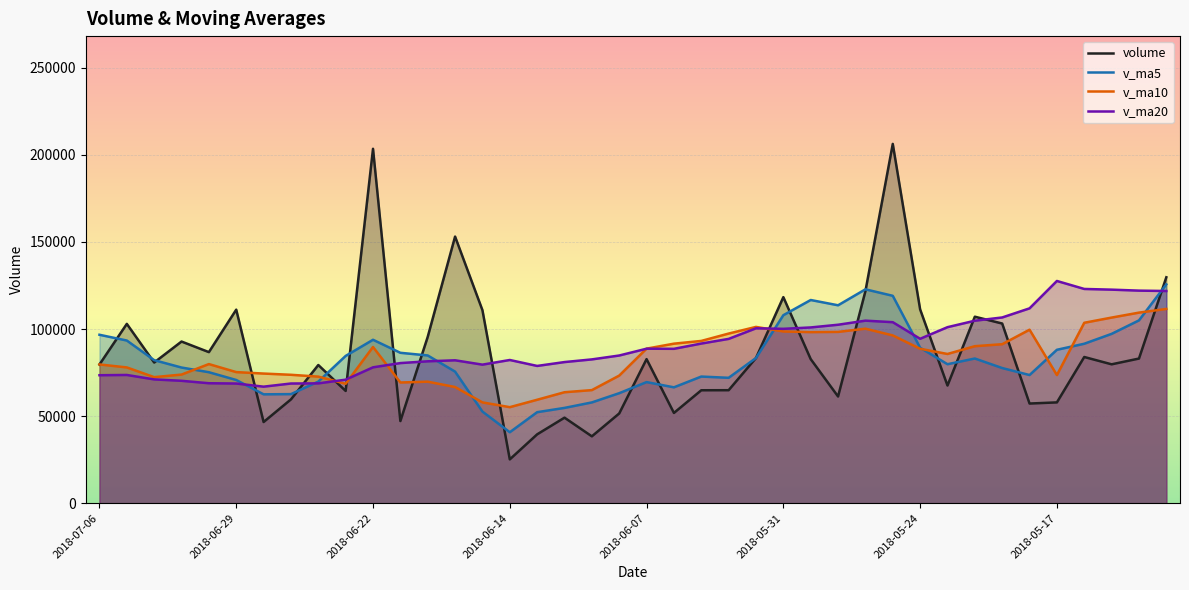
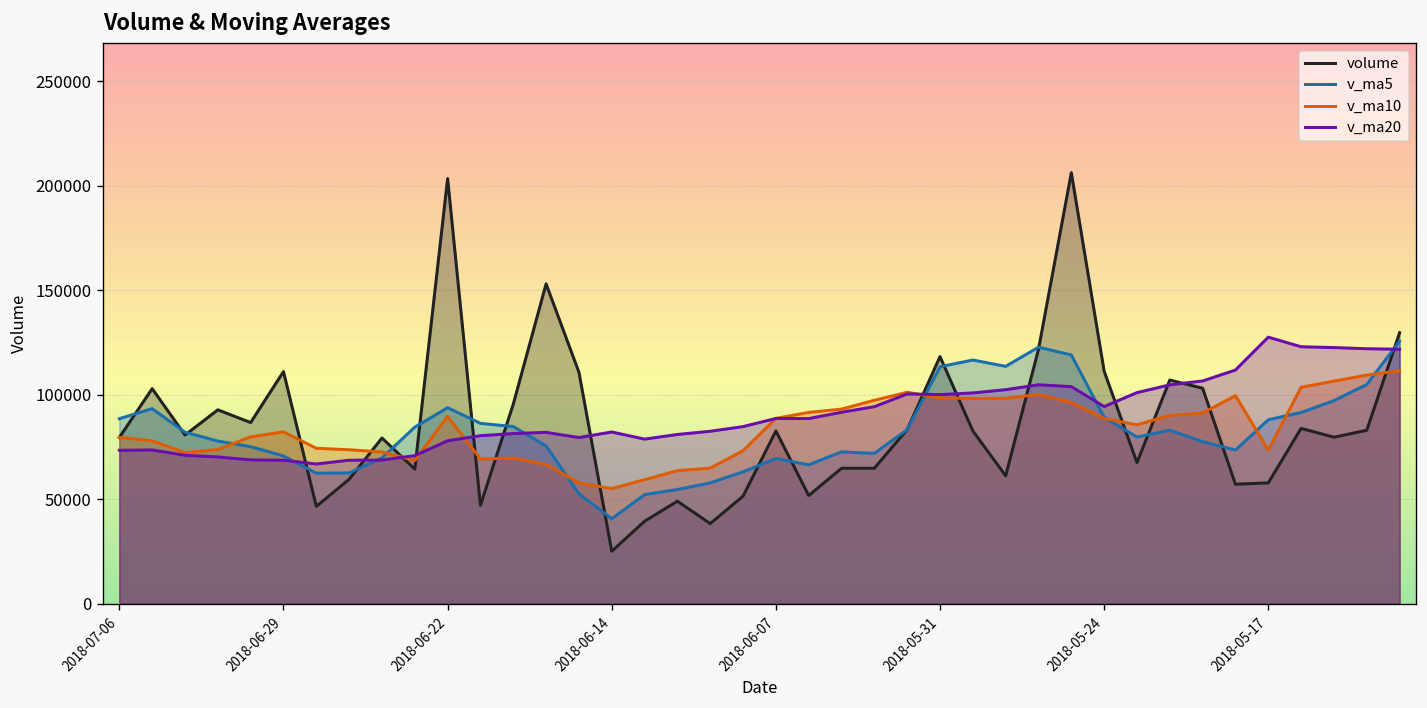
  {
    "volume": {
      "2018-06-29": 111000,
      "2018-06-22": 203000,
      "2018-06-14": 25000,
      "2018-06-07": 83000,
      "2018-05-31": 118000,
      "2018-05-24": 111000,
      "2018-05-17": 58000
    },
    "v_ma5": {
-     "2018-07-06": 97000,
+     "2018-07-06": 89000,
      "2018-06-29": 71000,
      "2018-06-22": 94000,
      "2018-06-14": 41000,
      "2018-06-07": 70000,
-     "2018-05-31": 108000,
+     "2018-05-31": 113000,
      "2018-05-17": 88000
    },
    "v_ma10": {
-     "2018-06-29": 75000,
+     "2018-06-29": 82000,
      "2018-06-22": 90000,
      "2018-06-14": 55000,
      "2018-05-31": 99000,
      "2018-05-17": 74000
    },
    "v_ma20": {
      "2018-07-06": 73000,
      "2018-06-29": 69000,
      "2018-06-22": 78000,
      "2018-06-14": 82000,
      "2018-05-31": 100000,
      "2018-05-24": 94000,
      "2018-05-17": 128000
    }
  }
